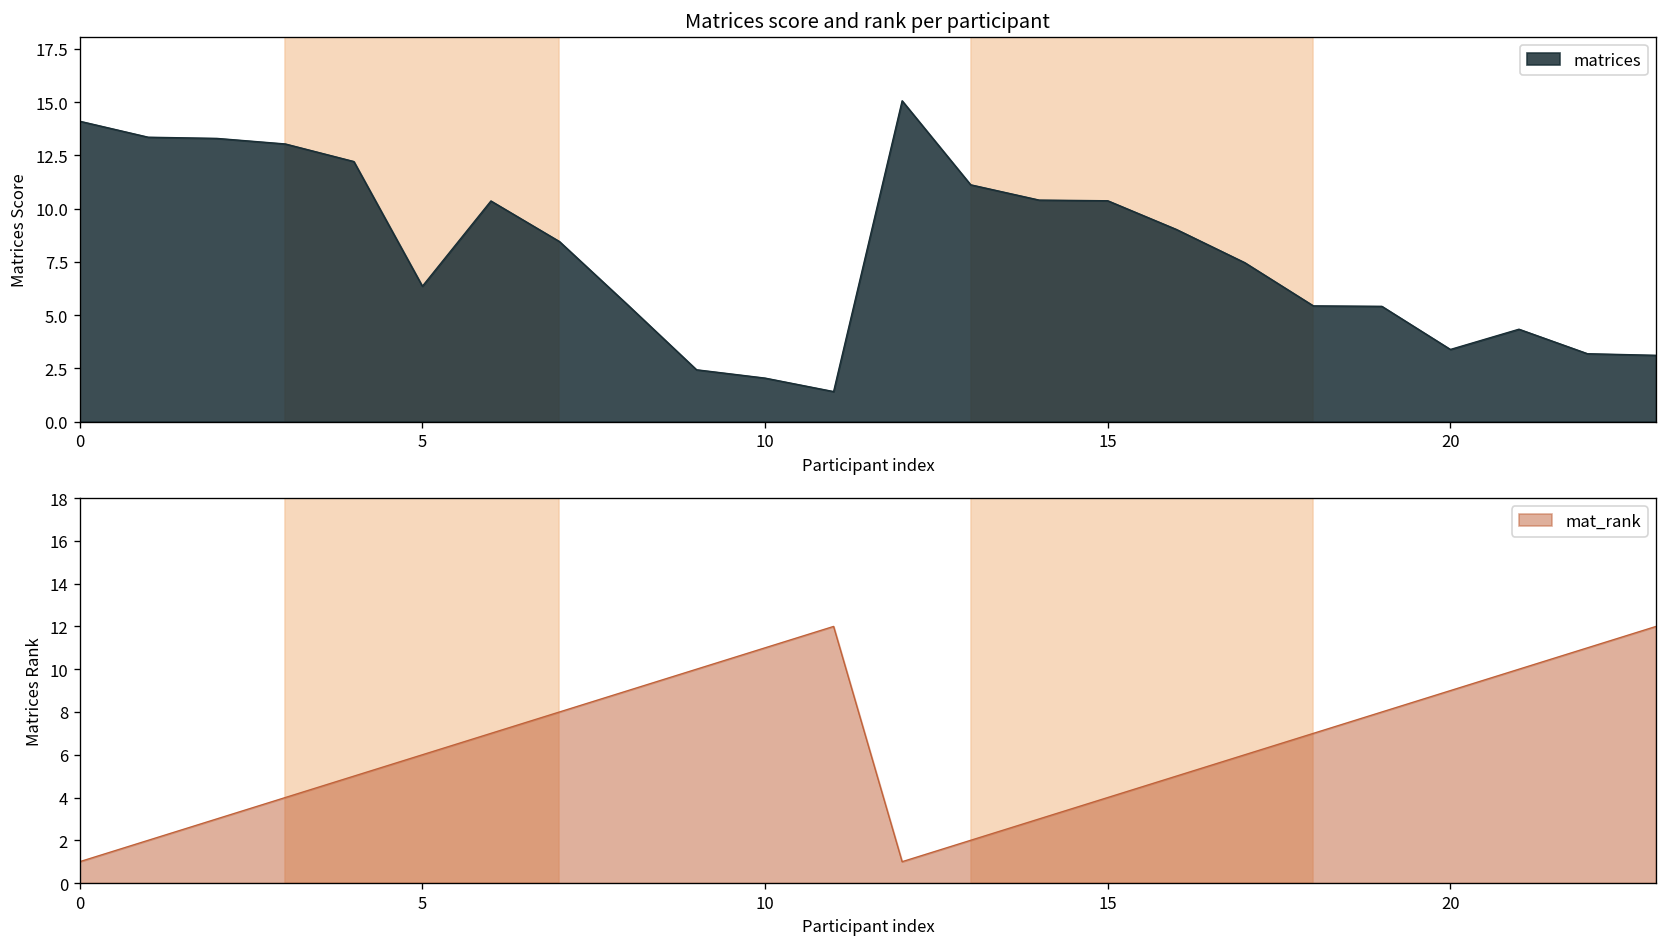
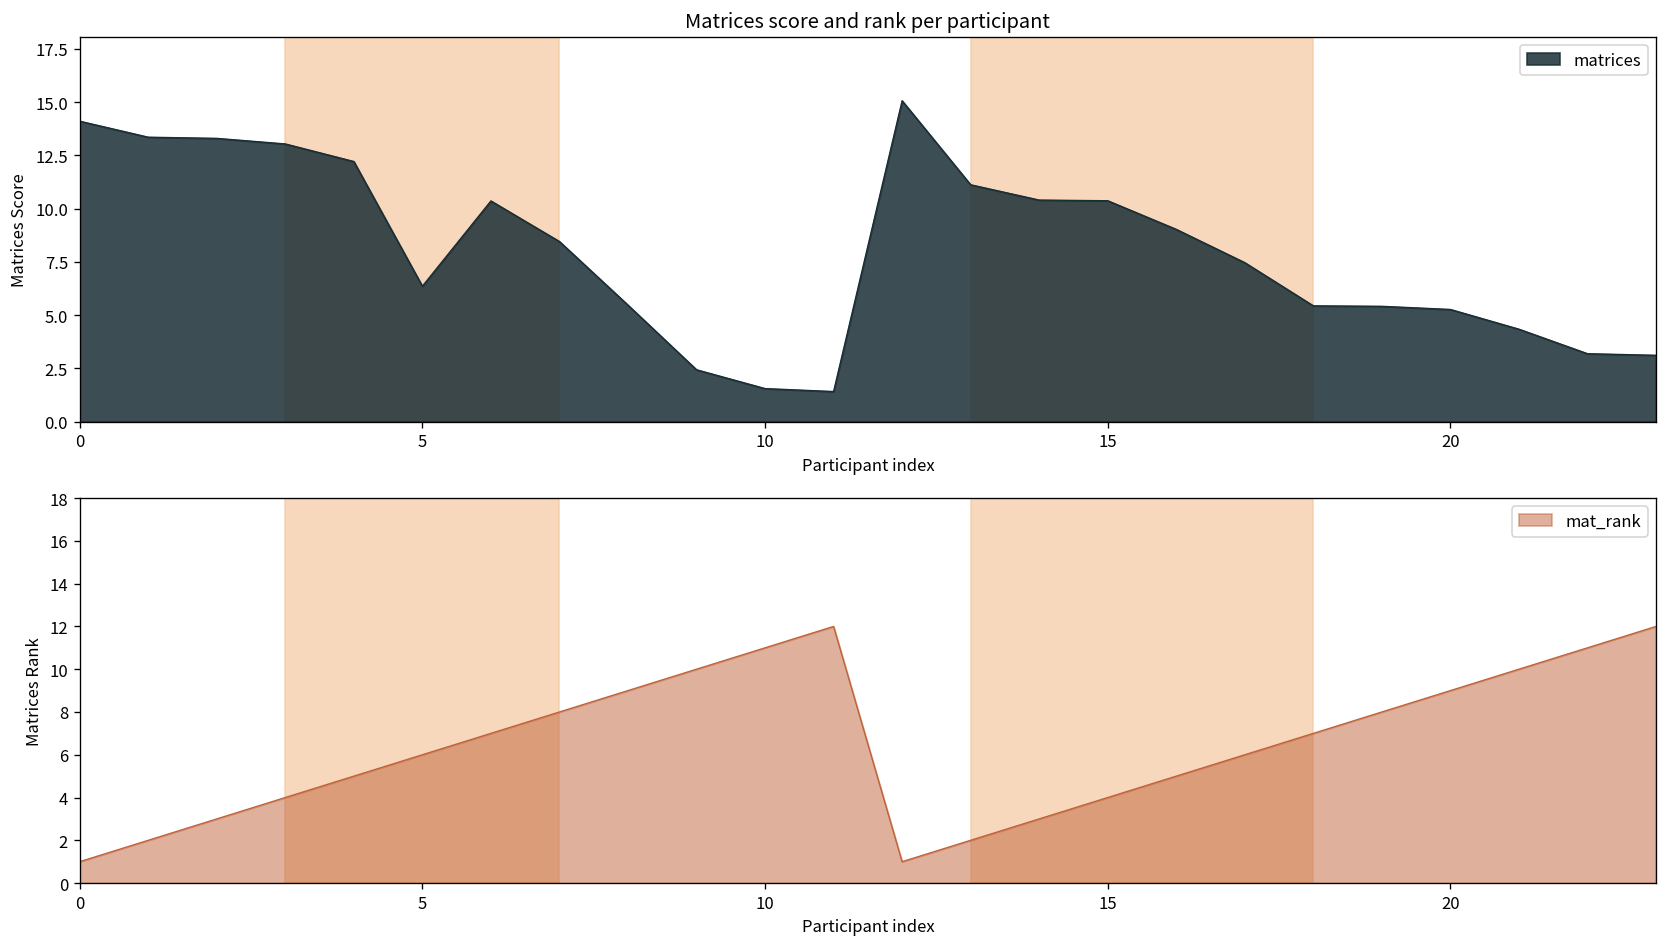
  {
    "Matrices score and rank per participant": {
      "0": 14.1,
      "5": 6.4,
-     "10": 2.0,
+     "10": 1.5,
      "15": 10.4,
-     "20": 3.4
+     "20": 5.3
    }
  }
